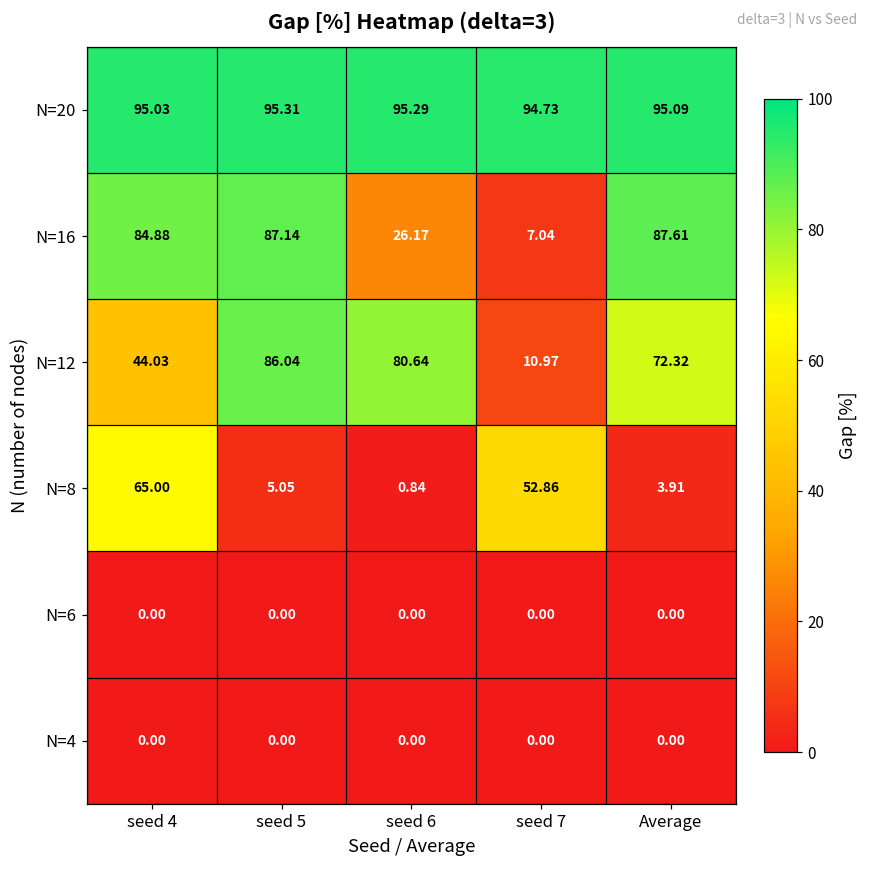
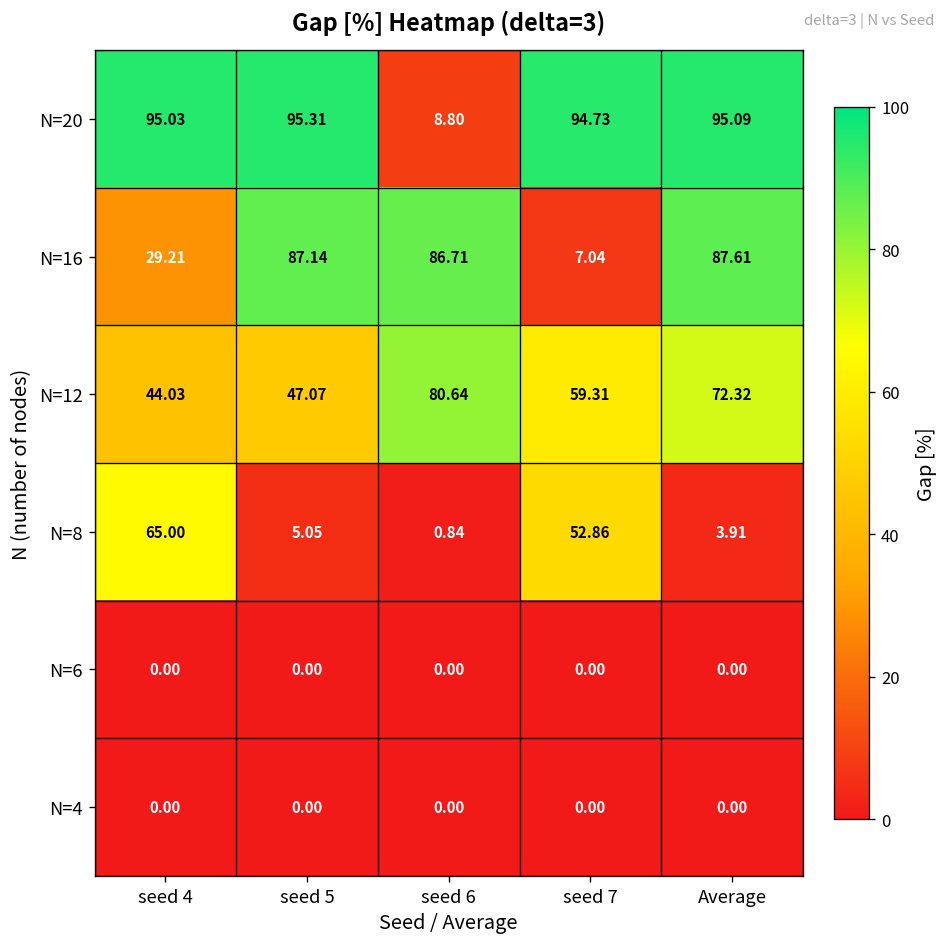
  {
    "N=20": {
      "seed 4": 95.03,
      "seed 5": 95.31,
-     "seed 6": 95.29,
+     "seed 6": 8.80,
      "seed 7": 94.73,
      "Average": 95.09
    },
    "N=16": {
-     "seed 4": 84.88,
+     "seed 4": 29.21,
      "seed 5": 87.14,
-     "seed 6": 26.17,
+     "seed 6": 86.71,
      "seed 7": 7.04,
      "Average": 87.61
    },
    "N=12": {
      "seed 4": 44.03,
-     "seed 5": 86.04,
+     "seed 5": 47.07,
      "seed 6": 80.64,
-     "seed 7": 10.97,
+     "seed 7": 59.31,
      "Average": 72.32
    },
    "N=8": {
      "seed 4": 65.00,
      "seed 5": 5.05,
      "seed 6": 0.84,
      "seed 7": 52.86,
      "Average": 3.91
    },
    "N=6": {
      "seed 4": 0.00,
      "seed 5": 0.00,
      "seed 6": 0.00,
      "seed 7": 0.00,
      "Average": 0.00
    },
    "N=4": {
      "seed 4": 0.00,
      "seed 5": 0.00,
      "seed 6": 0.00,
      "seed 7": 0.00,
      "Average": 0.00
    }
  }
